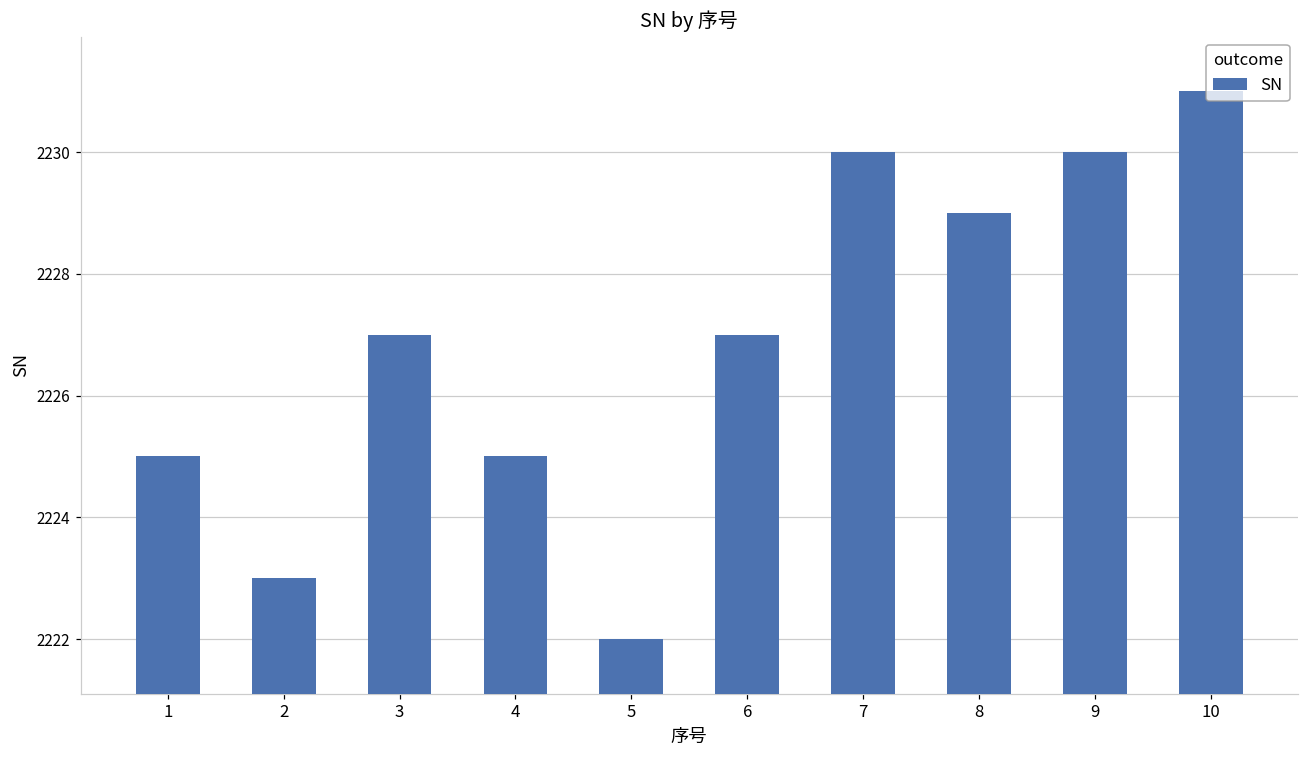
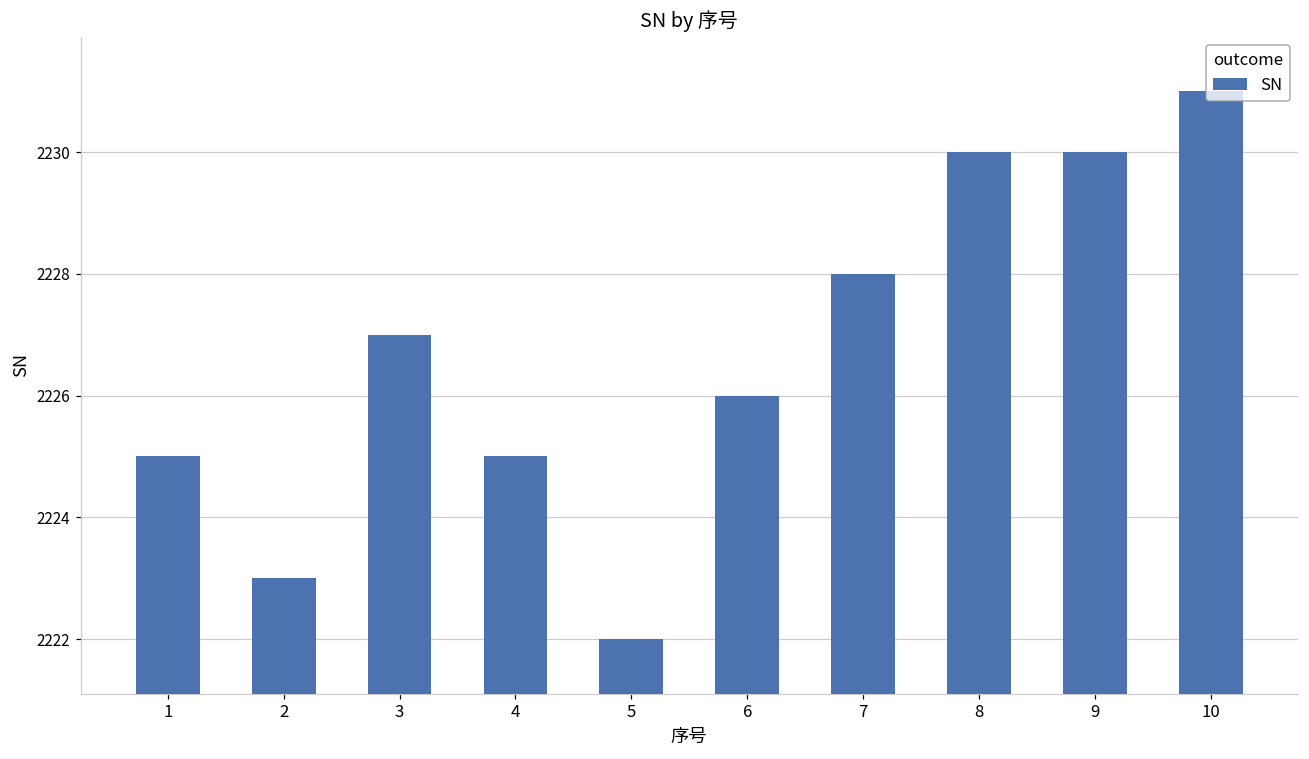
  {
    "1": 2225,
    "2": 2223,
    "3": 2227,
    "4": 2225,
    "5": 2222,
-   "6": 2227,
-   "7": 2230,
-   "8": 2229,
+   "6": 2226,
+   "7": 2228,
+   "8": 2230,
    "9": 2230
  }
